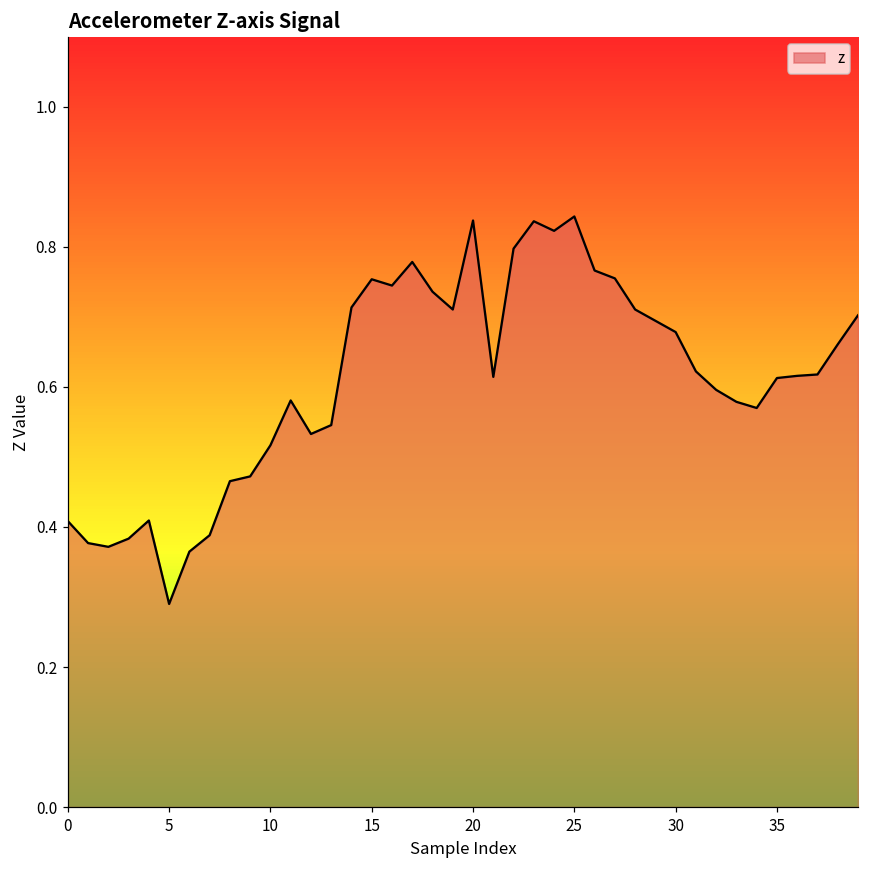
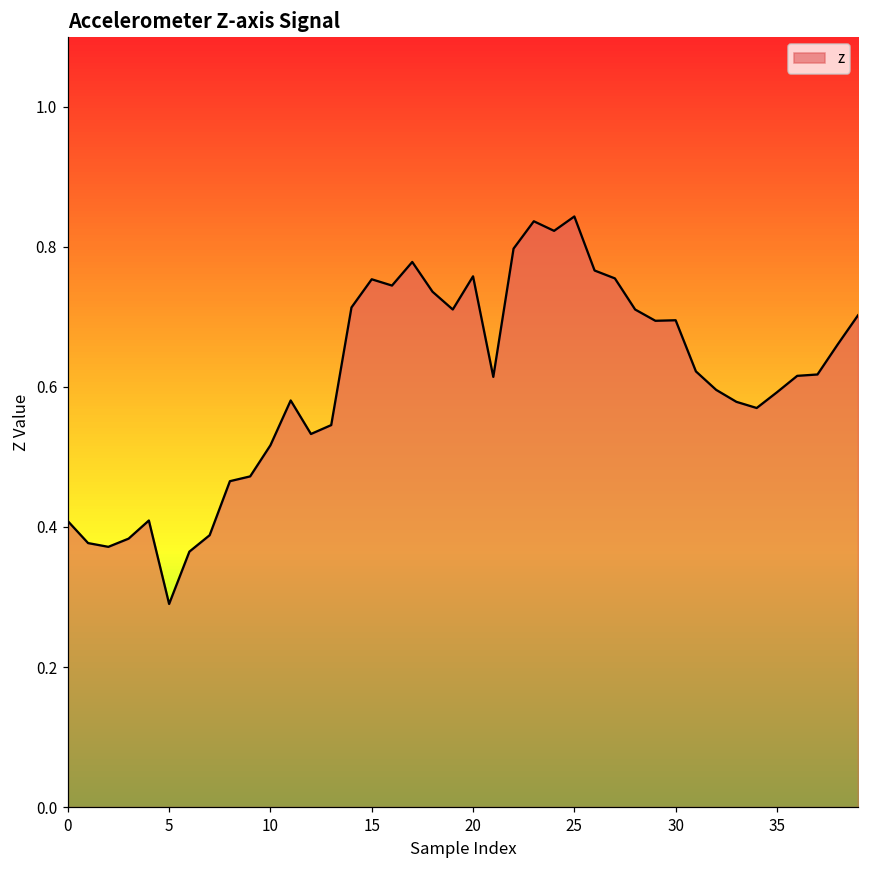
  {
    "0": 0.41,
    "5": 0.29,
    "10": 0.52,
    "15": 0.75,
-   "20": 0.84,
+   "20": 0.76,
    "25": 0.84,
-   "30": 0.68,
-   "35": 0.61
+   "30": 0.70,
+   "35": 0.59
  }
